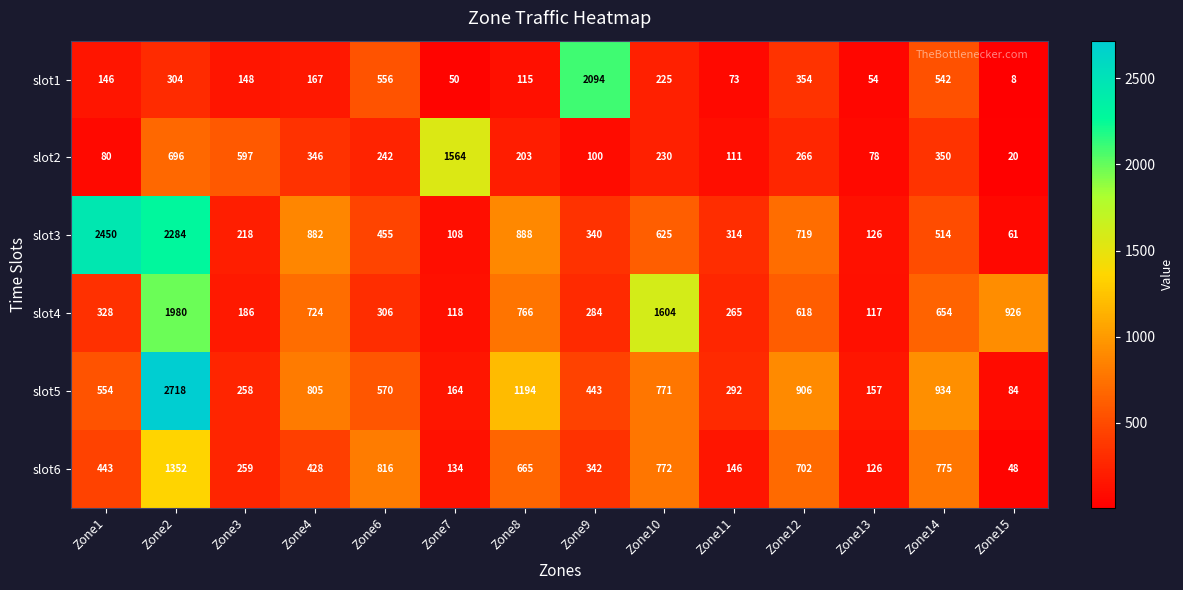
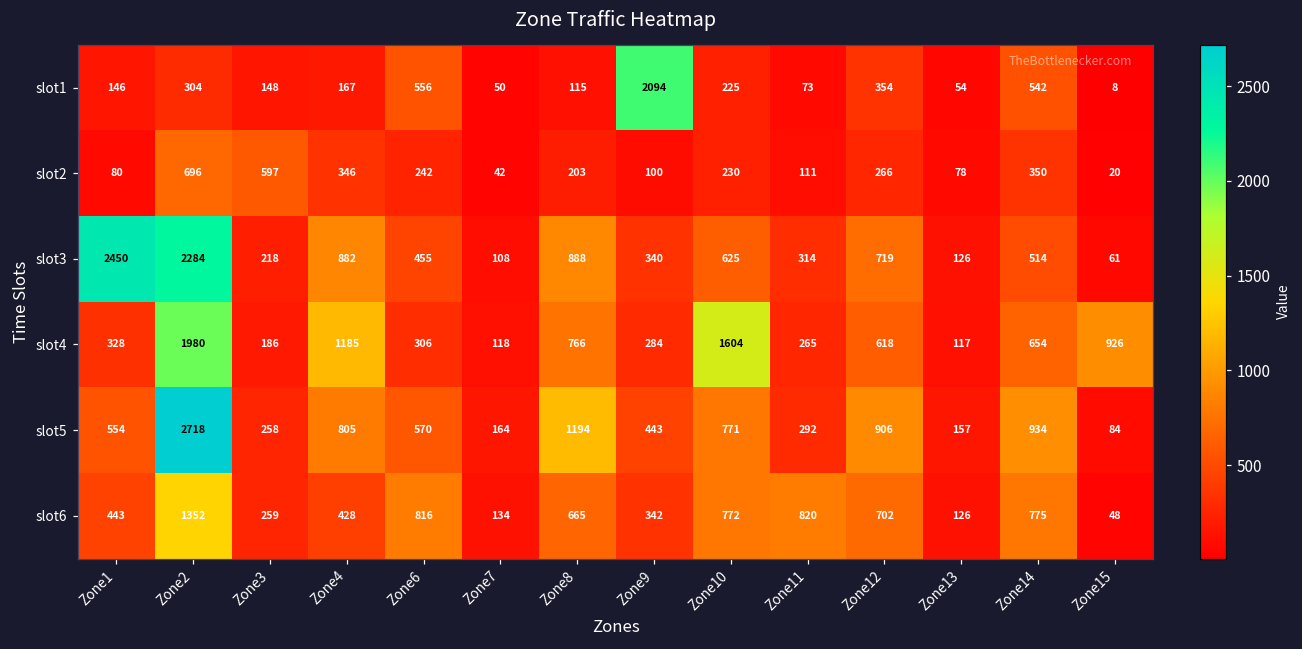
  {
    "slot1": {
      "Zone1": 146,
      "Zone2": 304,
      "Zone3": 148,
      "Zone4": 167,
      "Zone6": 556,
      "Zone7": 50,
      "Zone8": 115,
      "Zone9": 2094,
      "Zone10": 225,
      "Zone11": 73,
      "Zone12": 354,
      "Zone13": 54,
      "Zone15": 8
    },
    "slot2": {
      "Zone1": 80,
      "Zone2": 696,
      "Zone3": 597,
      "Zone4": 346,
      "Zone6": 242,
-     "Zone7": 1564,
+     "Zone7": 42,
      "Zone8": 203,
      "Zone9": 100,
      "Zone10": 230,
      "Zone11": 111,
      "Zone12": 266,
      "Zone13": 78,
      "Zone14": 350,
      "Zone15": 20
    },
    "slot3": {
      "Zone1": 2450,
      "Zone2": 2284,
      "Zone3": 218,
      "Zone4": 882,
      "Zone6": 455,
      "Zone7": 108,
      "Zone8": 888,
      "Zone9": 340,
      "Zone10": 625,
      "Zone11": 314,
      "Zone12": 719,
      "Zone13": 126,
      "Zone14": 514,
      "Zone15": 61
    },
    "slot4": {
      "Zone1": 328,
      "Zone2": 1980,
      "Zone3": 186,
-     "Zone4": 724,
+     "Zone4": 1185,
      "Zone6": 306,
      "Zone7": 118,
      "Zone8": 766,
      "Zone9": 284,
      "Zone10": 1604,
      "Zone11": 265,
      "Zone12": 618,
      "Zone13": 117,
      "Zone14": 654,
      "Zone15": 926
    },
    "slot5": {
      "Zone1": 554,
      "Zone2": 2718,
      "Zone3": 258,
      "Zone4": 805,
      "Zone6": 570,
      "Zone7": 164,
      "Zone8": 1194,
      "Zone9": 443,
      "Zone10": 771,
      "Zone11": 292,
      "Zone12": 906,
      "Zone13": 157,
      "Zone14": 934,
      "Zone15": 84
    },
    "slot6": {
      "Zone1": 443,
      "Zone2": 1352,
      "Zone3": 259,
      "Zone4": 428,
      "Zone6": 816,
      "Zone7": 134,
      "Zone8": 665,
      "Zone9": 342,
      "Zone10": 772,
-     "Zone11": 146,
+     "Zone11": 820,
      "Zone12": 702,
      "Zone13": 126,
      "Zone14": 775,
      "Zone15": 48
    }
  }
